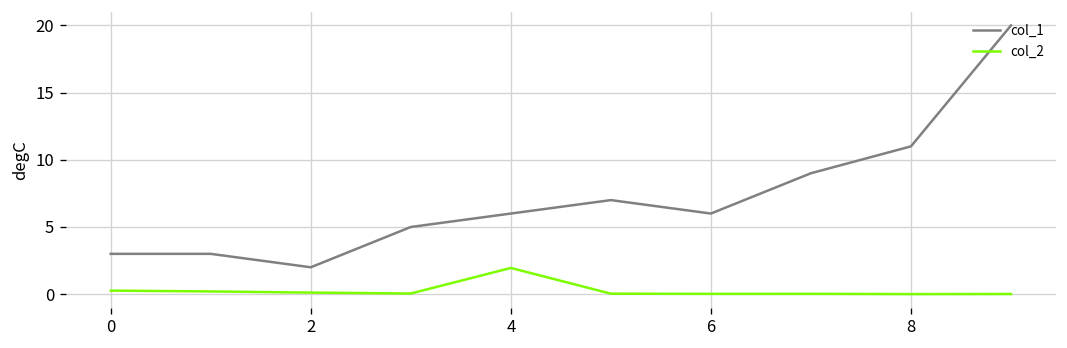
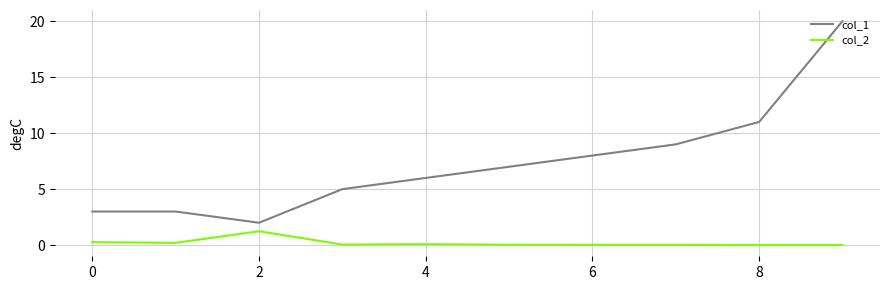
  {
    "col_1": {
      "0": 3,
      "2": 2,
      "4": 6,
-     "6": 6,
+     "6": 8,
      "8": 11
    },
    "col_2": {
      "0": 0.3,
-     "2": 0.1,
-     "4": 2.0,
+     "2": 1.2,
+     "4": 0.1,
      "6": 0.0,
      "8": 0.0
    }
  }
